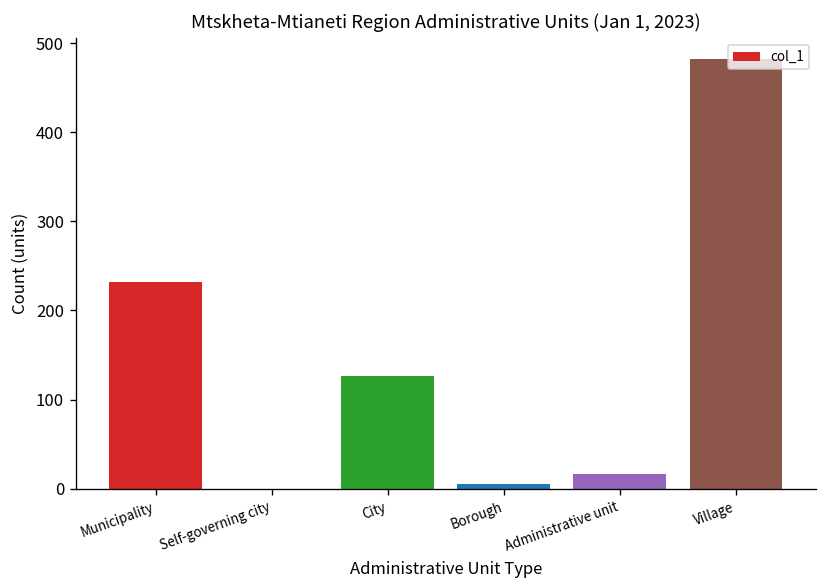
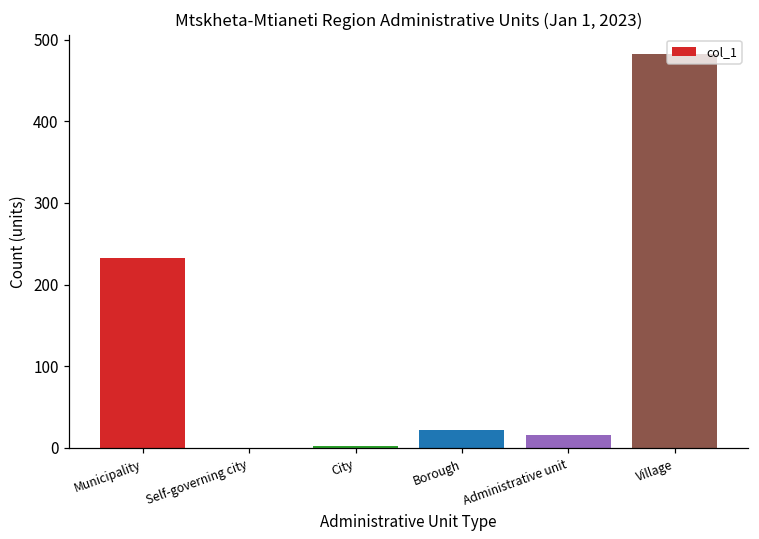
  {
    "Municipality": 230,
    "Self-governing city": 0,
-   "City": 130,
-   "Borough": 10,
+   "City": 0,
+   "Borough": 20,
    "Administrative unit": 20
  }
